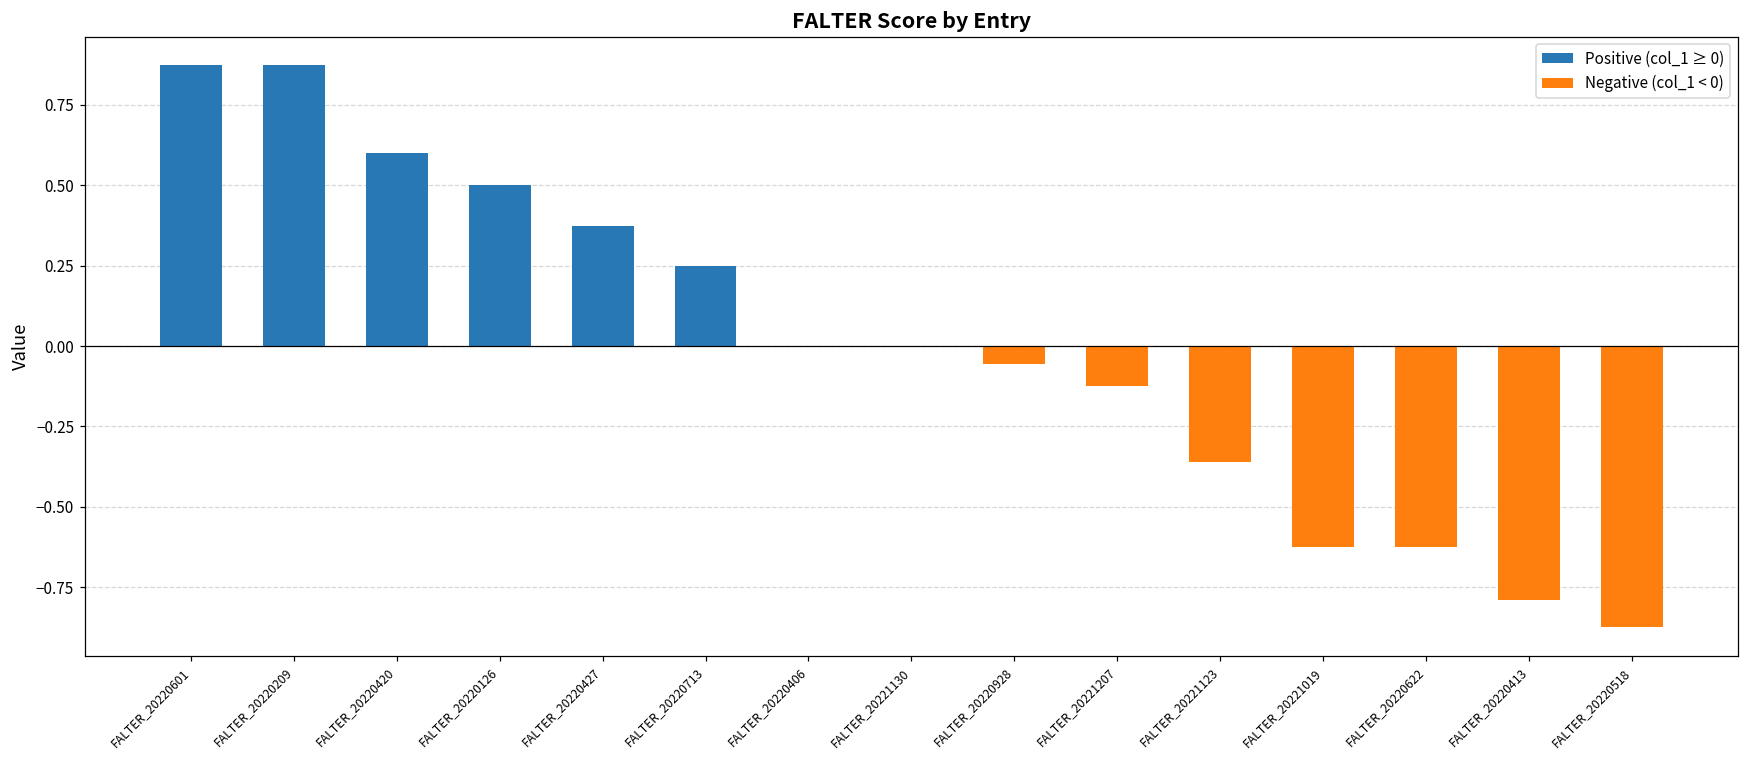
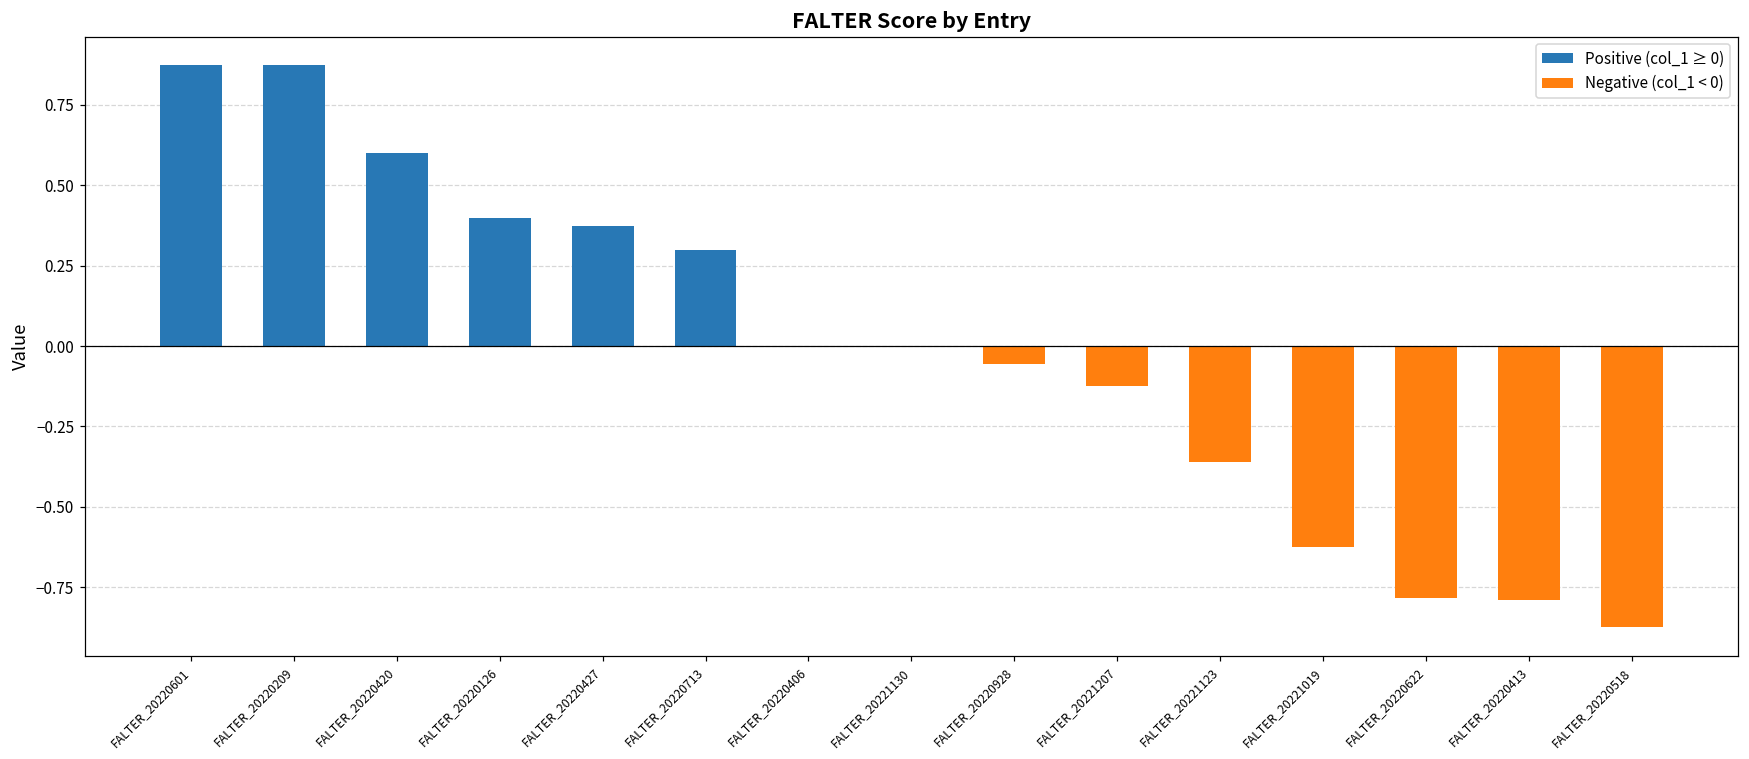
  {
    "FALTER_20220601": 0.88,
    "FALTER_20220209": 0.88,
    "FALTER_20220420": 0.60,
-   "FALTER_20220126": 0.5,
+   "FALTER_20220126": 0.4,
    "FALTER_20220427": 0.38,
-   "FALTER_20220713": 0.25,
+   "FALTER_20220713": 0.30,
    "FALTER_20220406": 0.00,
    "FALTER_20221130": 0.00,
    "FALTER_20220928": -0.06,
    "FALTER_20221207": -0.13,
    "FALTER_20221123": -0.36,
    "FALTER_20221019": -0.63,
-   "FALTER_20220622": -0.63,
+   "FALTER_20220622": -0.79,
    "FALTER_20220413": -0.79,
    "FALTER_20220518": -0.88
  }
